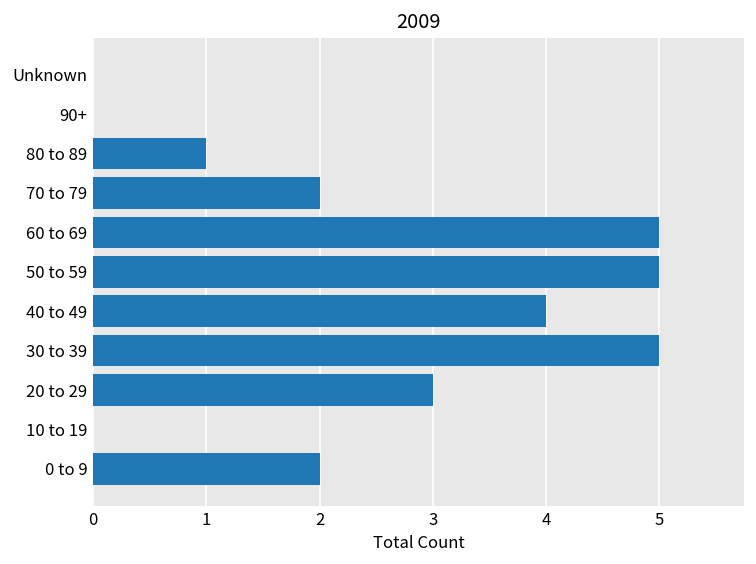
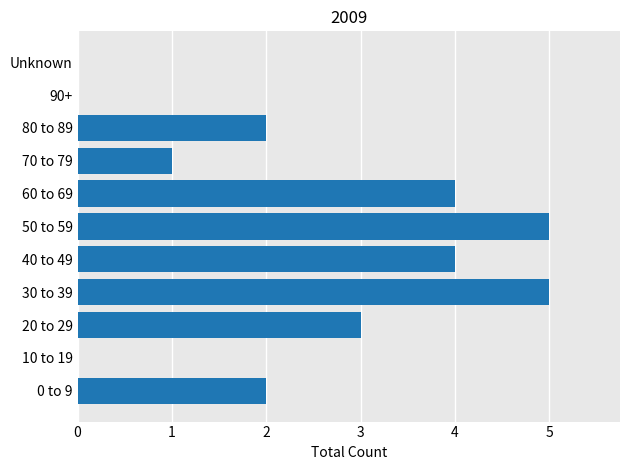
  {
    "Unknown": 0,
    "90+": 0,
-   "80 to 89": 1,
-   "70 to 79": 2,
-   "60 to 69": 5,
+   "80 to 89": 2,
+   "70 to 79": 1,
+   "60 to 69": 4,
    "50 to 59": 5,
    "40 to 49": 4,
    "30 to 39": 5,
    "20 to 29": 3,
    "10 to 19": 0,
    "0 to 9": 2
  }
